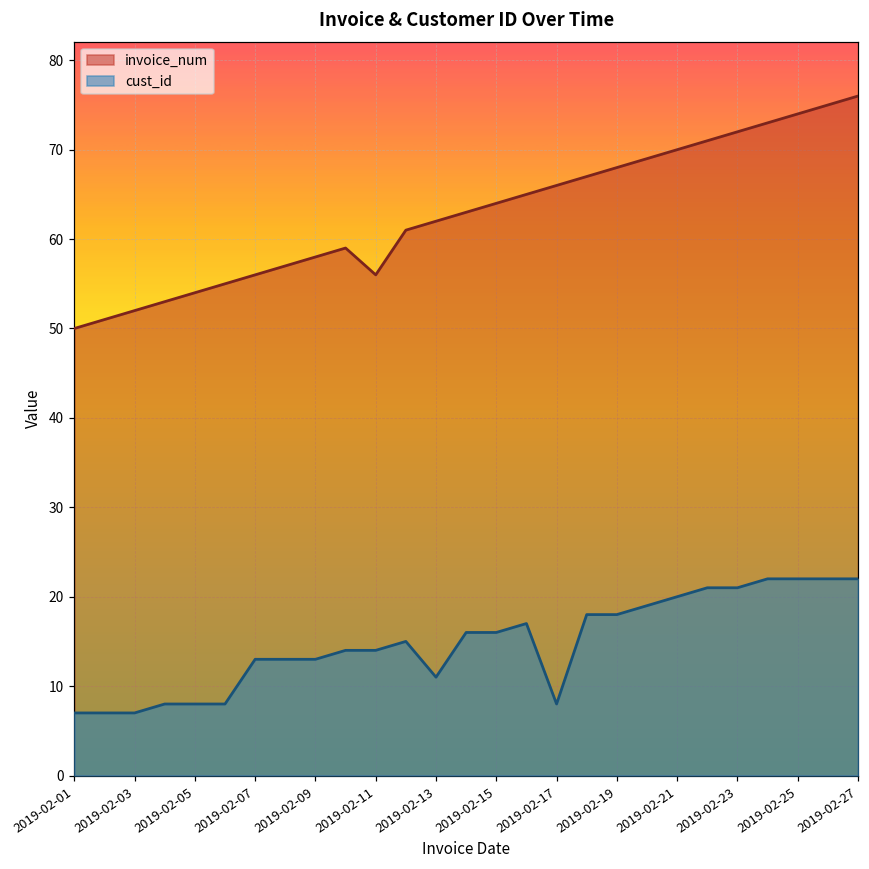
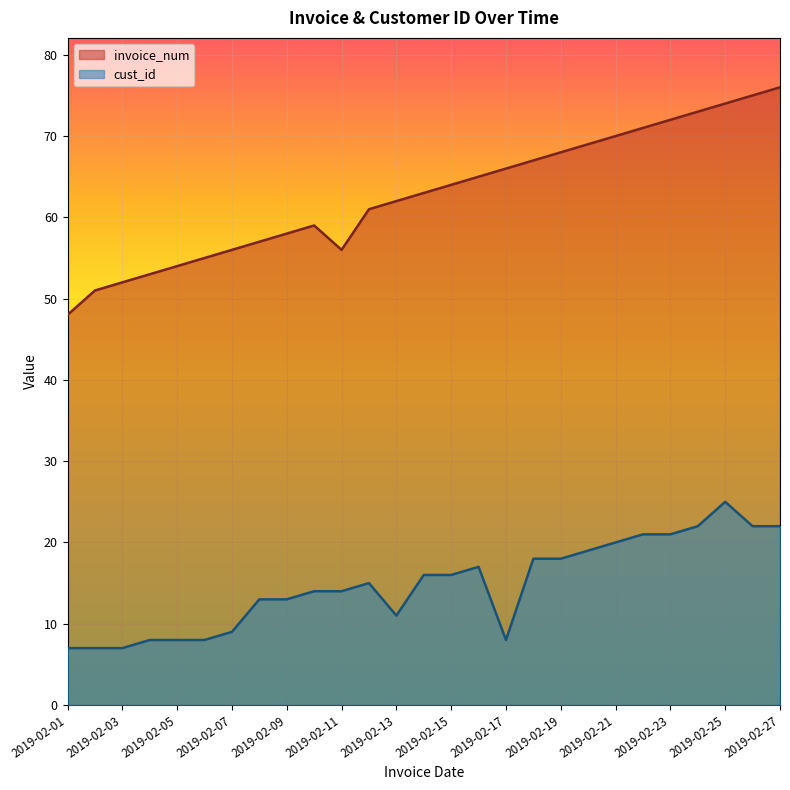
  {
    "invoice_num": {
-     "2019-02-01": 50,
+     "2019-02-01": 48,
      "2019-02-03": 52,
      "2019-02-05": 54,
      "2019-02-07": 56,
      "2019-02-09": 58,
      "2019-02-11": 56,
      "2019-02-13": 62,
      "2019-02-15": 64,
      "2019-02-17": 66,
      "2019-02-19": 68,
      "2019-02-21": 70,
      "2019-02-23": 72,
      "2019-02-25": 74,
      "2019-02-27": 76
    },
    "cust_id": {
      "2019-02-01": 7,
      "2019-02-03": 7,
      "2019-02-05": 8,
-     "2019-02-07": 13,
+     "2019-02-07": 9,
      "2019-02-09": 13,
      "2019-02-11": 14,
      "2019-02-13": 11,
      "2019-02-15": 16,
      "2019-02-17": 8,
      "2019-02-19": 18,
      "2019-02-21": 20,
      "2019-02-23": 21,
-     "2019-02-25": 22,
+     "2019-02-25": 25,
      "2019-02-27": 22
    }
  }
